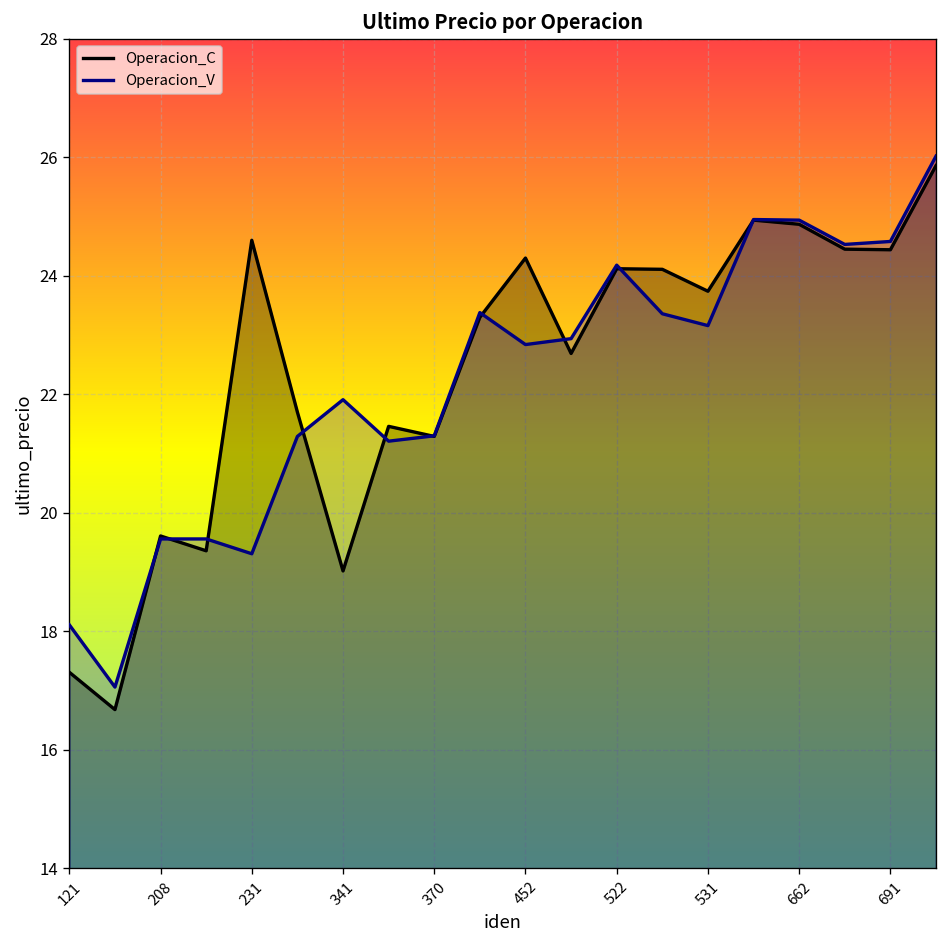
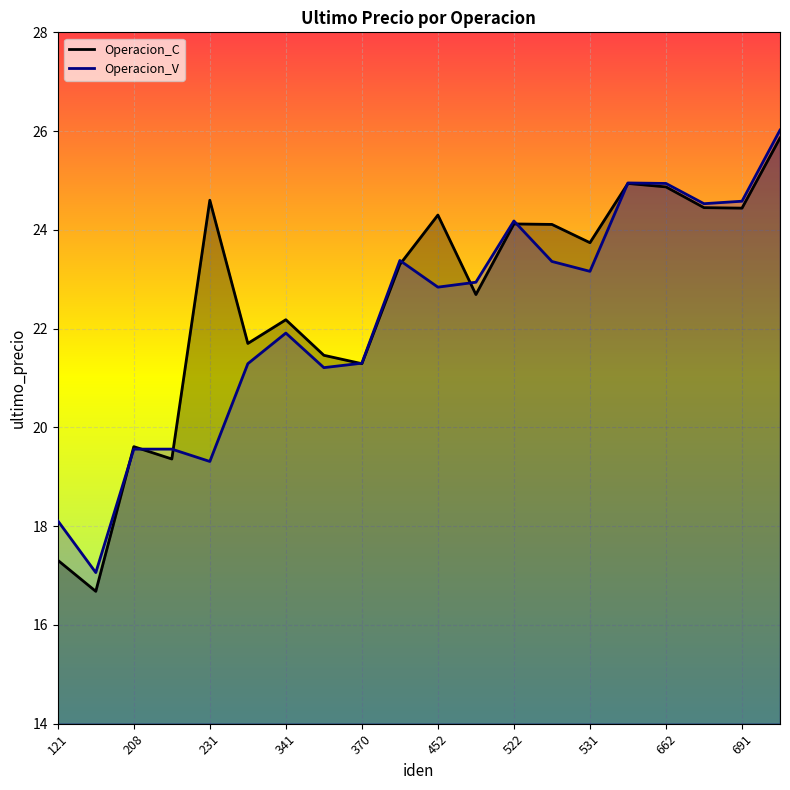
  {
    "Operacion_C": {
      "121": 17.3,
      "231": 24.6,
-     "341": 19.0,
+     "341": 22.2,
      "452": 24.3,
      "522": 24.1,
      "531": 23.7,
      "662": 24.9,
      "691": 24.4
    }
  }
